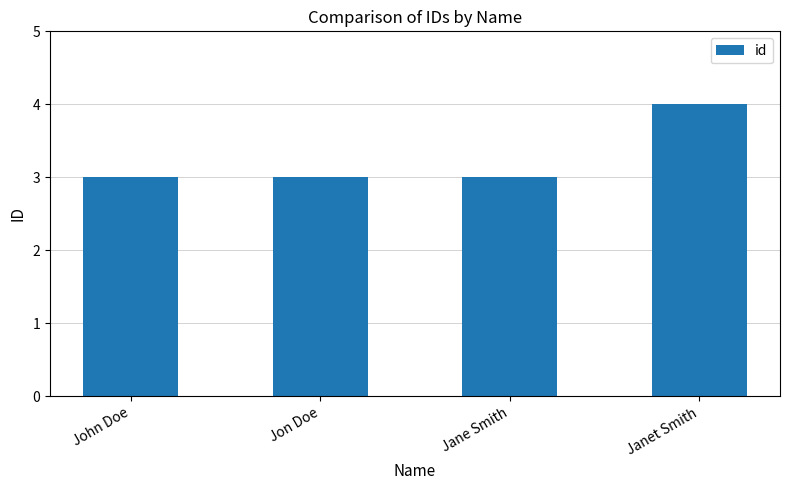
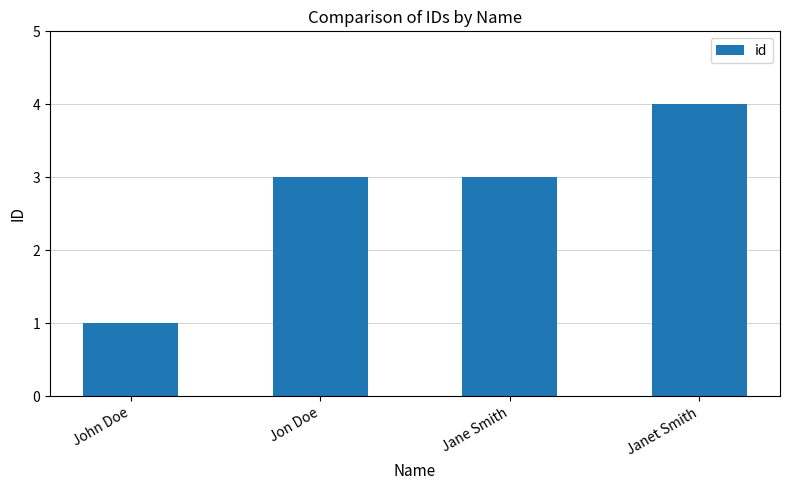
  {
-   "John Doe": 3,
+   "John Doe": 1,
    "Jon Doe": 3,
    "Jane Smith": 3,
    "Janet Smith": 4
  }
